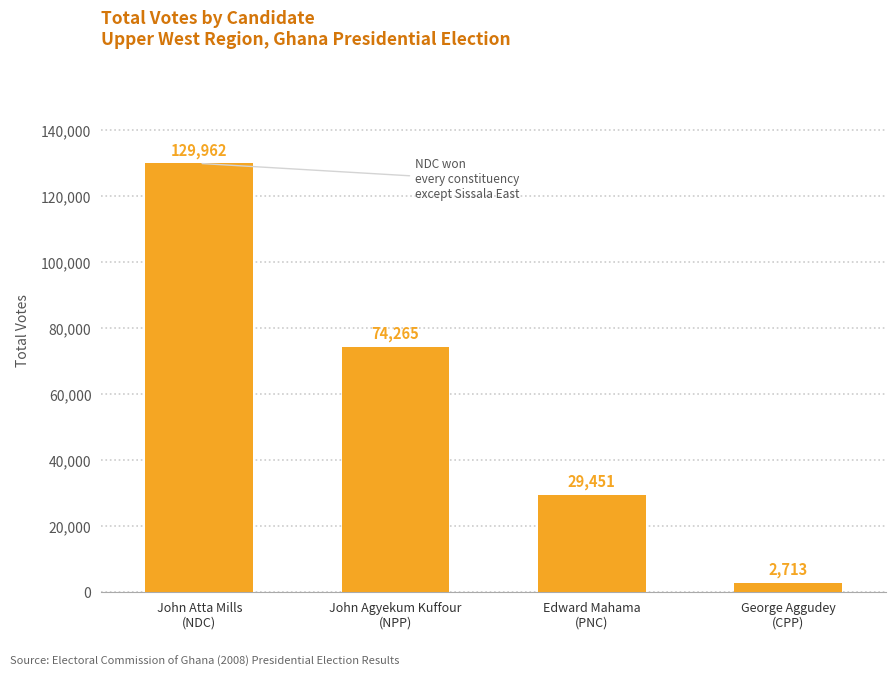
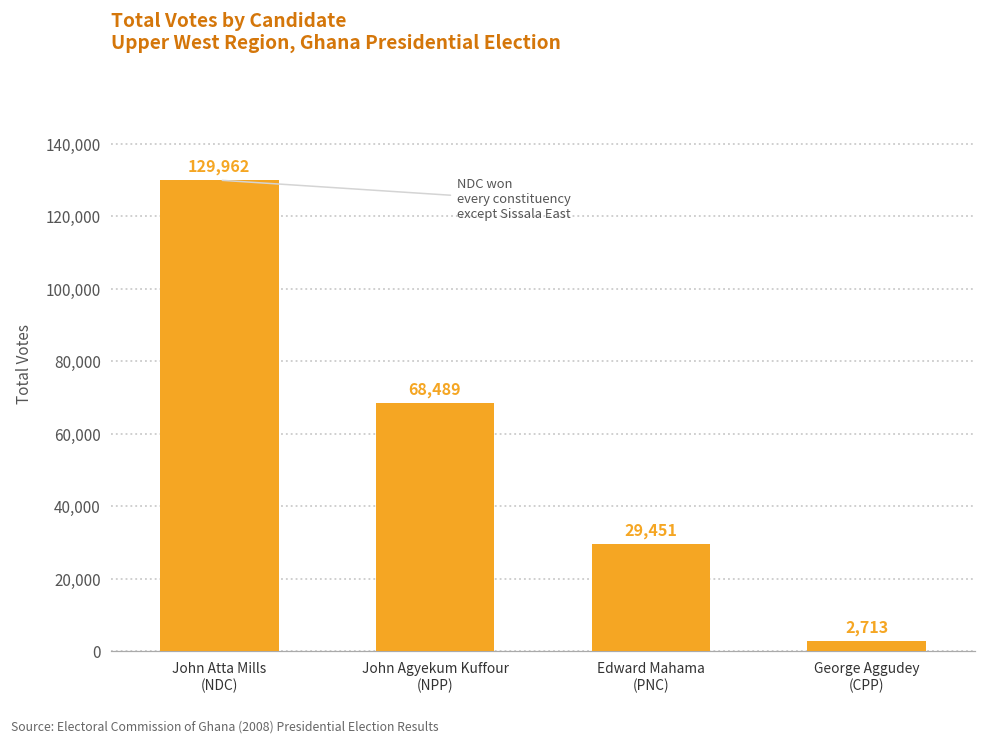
  {
    "John Atta Mills (NDC)": "129,962",
-   "John Agyekum Kuffour (NPP)": "74,265",
+   "John Agyekum Kuffour (NPP)": "68,489",
    "Edward Mahama (PNC)": "29,451",
    "George Aggudey (CPP)": "2,713"
  }
